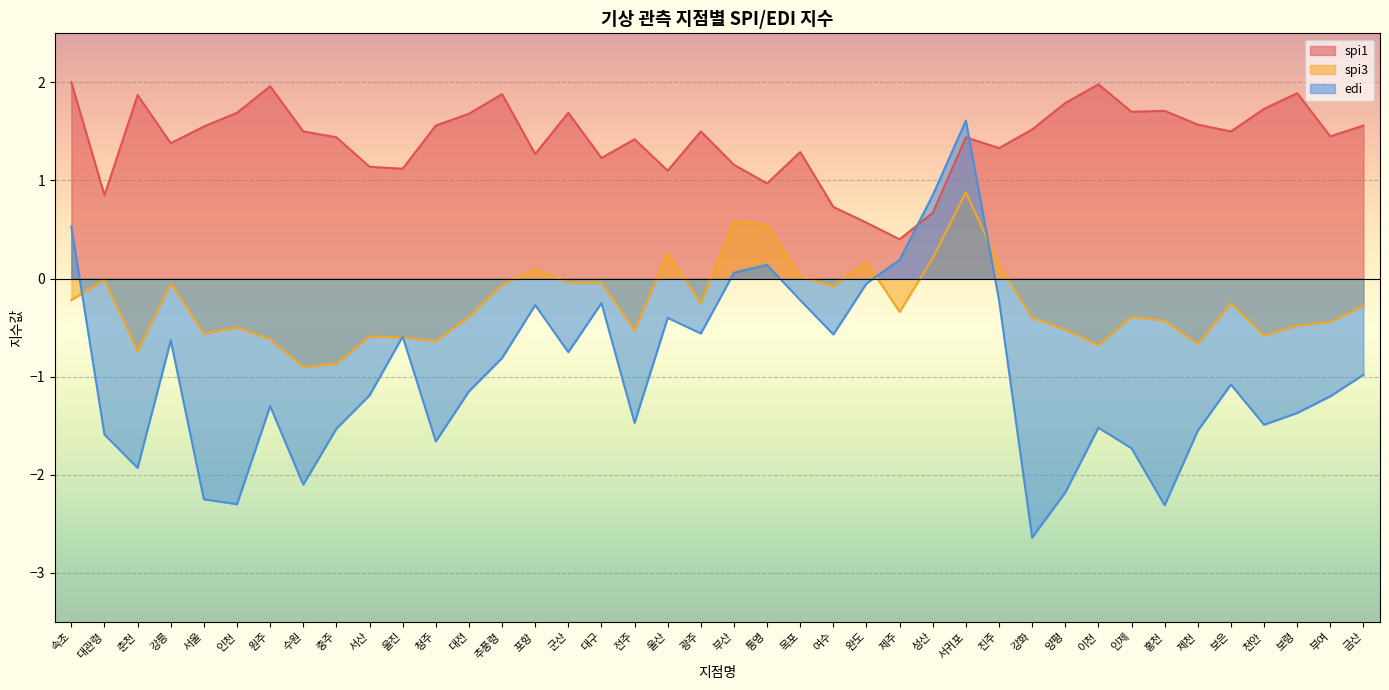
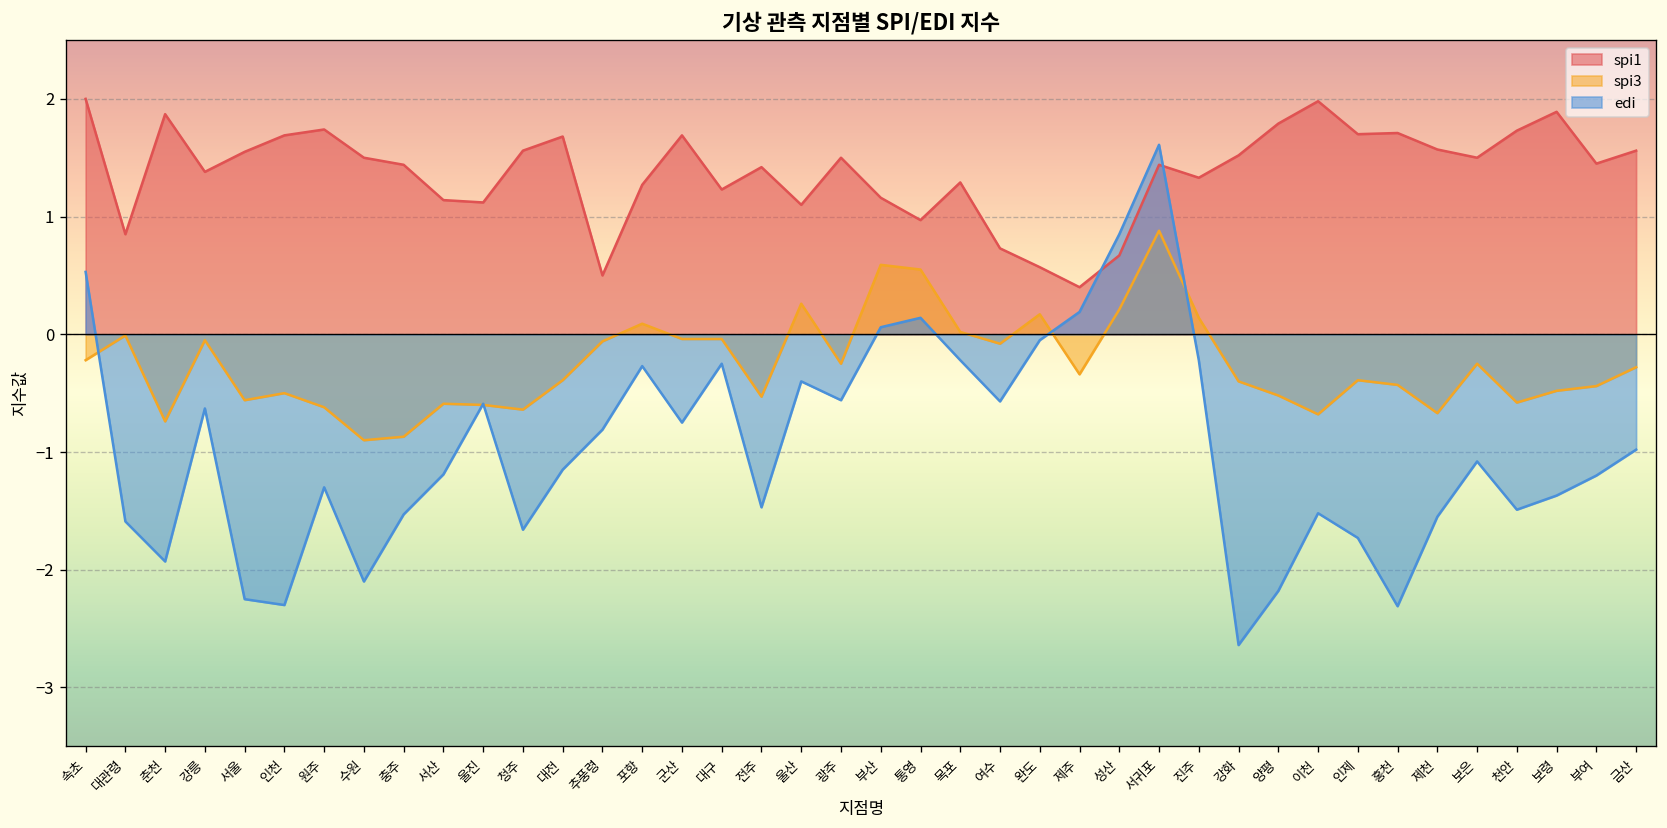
  {
    "spi1": {
      "속초": 2.0,
      "대관령": 0.9,
      "춘천": 1.9,
      "강릉": 1.4,
      "서울": 1.6,
      "인천": 1.7,
-     "원주": 2.0,
+     "원주": 1.7,
      "수원": 1.5,
      "충주": 1.4,
      "서산": 1.1,
      "울진": 1.1,
      "청주": 1.6,
      "대전": 1.7,
-     "추풍령": 1.9,
+     "추풍령": 0.5,
      "포항": 1.3,
      "군산": 1.7,
      "대구": 1.2,
      "전주": 1.4,
      "울산": 1.1,
      "광주": 1.5,
      "부산": 1.2,
      "통영": 1.0,
      "목포": 1.3,
      "여수": 0.7,
      "완도": 0.6,
      "제주": 0.4,
      "성산": 0.7,
      "서귀포": 1.4,
      "진주": 1.3,
      "강화": 1.5,
      "양평": 1.8,
      "이천": 2.0,
      "인제": 1.7,
      "홍천": 1.7,
      "제천": 1.6,
      "보은": 1.5,
      "천안": 1.7,
      "보령": 1.9,
      "부여": 1.5,
      "금산": 1.6
    }
  }
